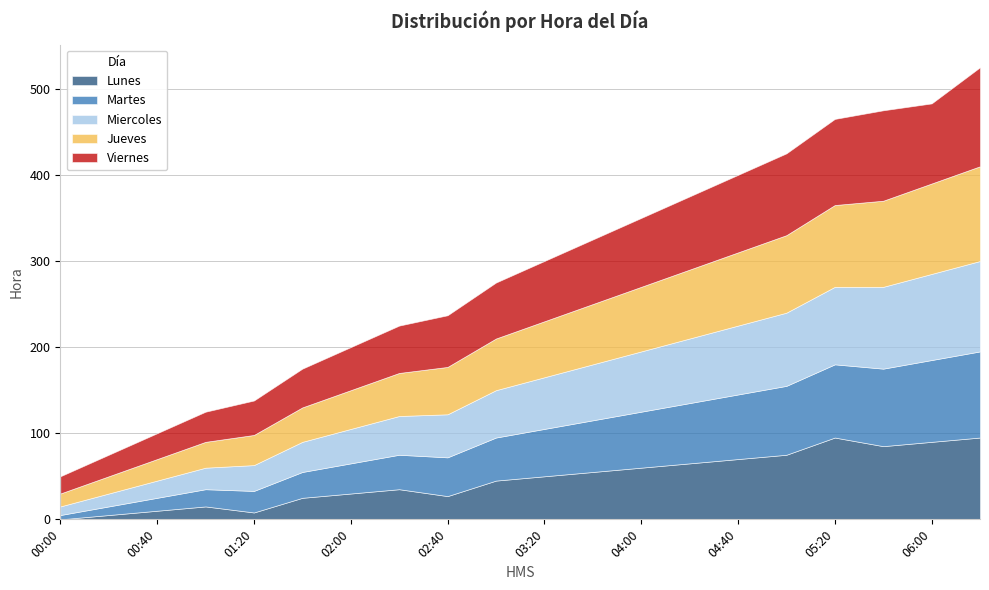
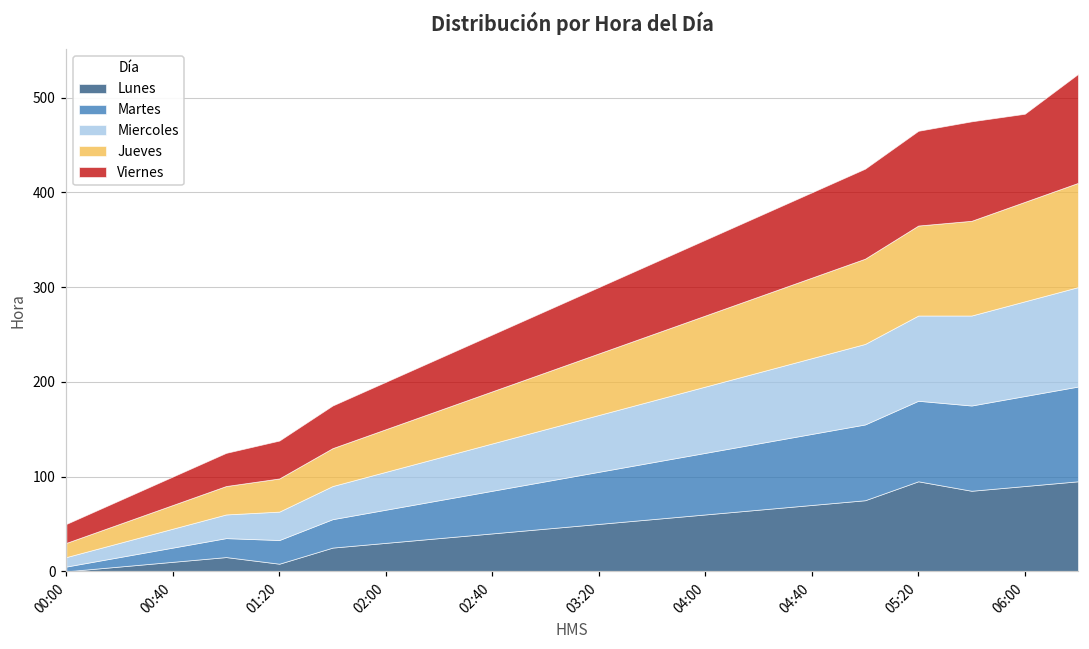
  {
    "Lunes": {
      "00:00": 0,
      "00:40": 10,
      "01:20": 10,
      "02:00": 30,
-     "02:40": 30,
+     "02:40": 40,
      "03:20": 50,
      "04:00": 60,
      "04:40": 70,
      "05:20": 100,
      "06:00": 90
    },
    "Martes": {
      "00:00": 10,
      "00:40": 20,
      "01:20": 30,
      "02:00": 40,
      "02:40": 50,
      "03:20": 60,
      "04:00": 70,
      "04:40": 80,
      "05:20": 90,
      "06:00": 100
    },
    "Miercoles": {
      "00:00": 10,
      "00:40": 20,
      "01:20": 30,
      "02:00": 40,
      "02:40": 50,
      "03:20": 60,
      "04:00": 70,
      "04:40": 80,
      "05:20": 90,
      "06:00": 100
    },
    "Jueves": {
      "00:00": 20,
      "00:40": 30,
      "01:20": 40,
      "02:00": 50,
      "02:40": 60,
      "03:20": 70,
      "04:00": 80,
      "04:40": 90,
      "05:20": 100,
      "06:00": 110
    },
    "Viernes": {
      "00:00": 20,
      "00:40": 30,
      "01:20": 40,
      "02:00": 50,
      "02:40": 60,
      "03:20": 70,
      "04:00": 80,
      "04:40": 90,
      "05:20": 100,
      "06:00": 90
    }
  }
